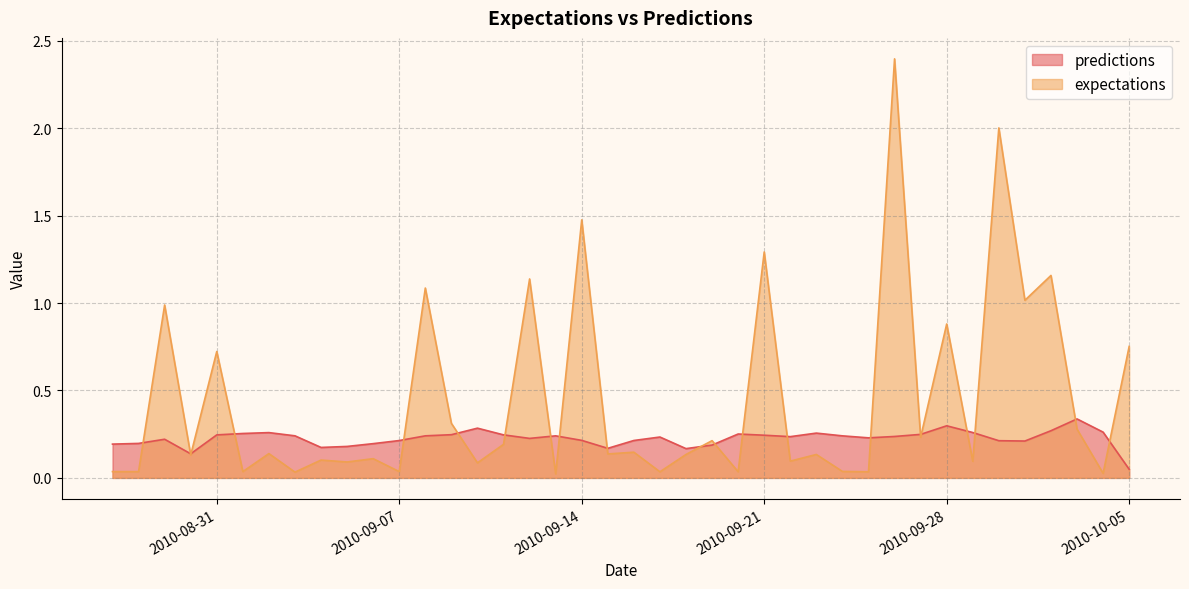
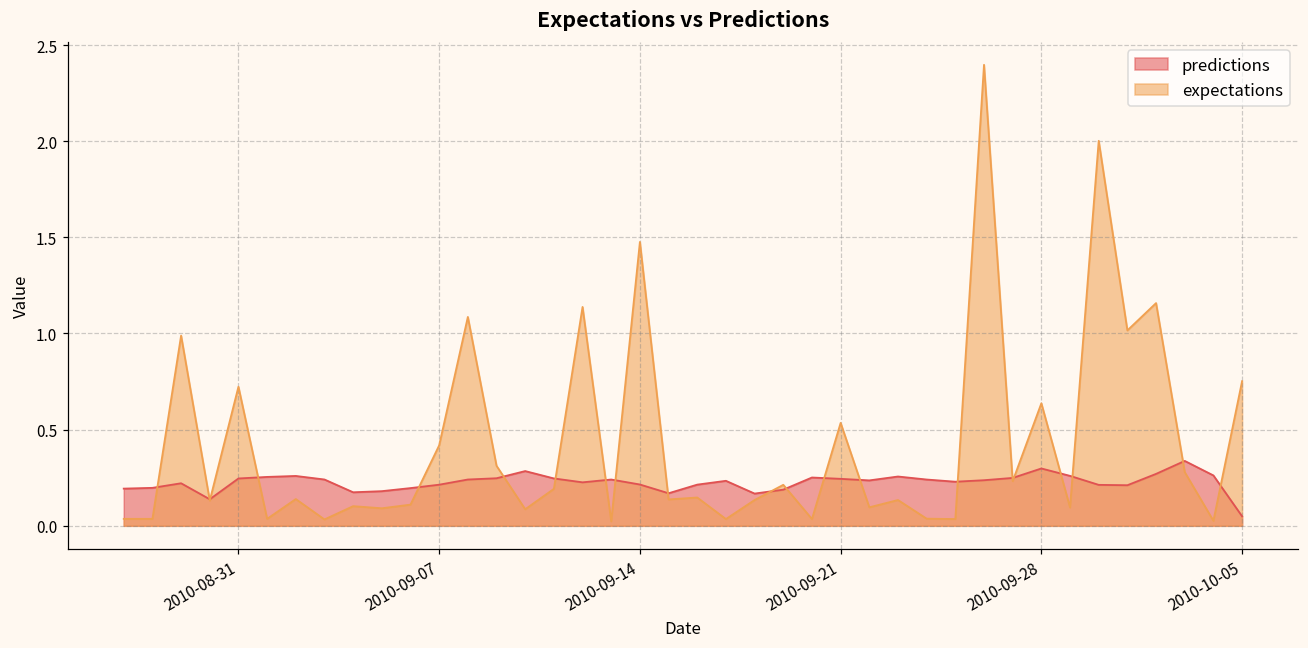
  {
    "predictions": {
      "2010-08-31": 0.25,
      "2010-09-07": 0.21,
      "2010-09-14": 0.21,
      "2010-09-21": 0.24,
      "2010-09-28": 0.30,
      "2010-10-05": 0.05
    },
    "expectations": {
      "2010-08-31": 0.72,
-     "2010-09-07": 0.04,
+     "2010-09-07": 0.42,
      "2010-09-14": 1.48,
-     "2010-09-21": 1.29,
-     "2010-09-28": 0.88,
+     "2010-09-21": 0.54,
+     "2010-09-28": 0.64,
      "2010-10-05": 0.75
    }
  }
